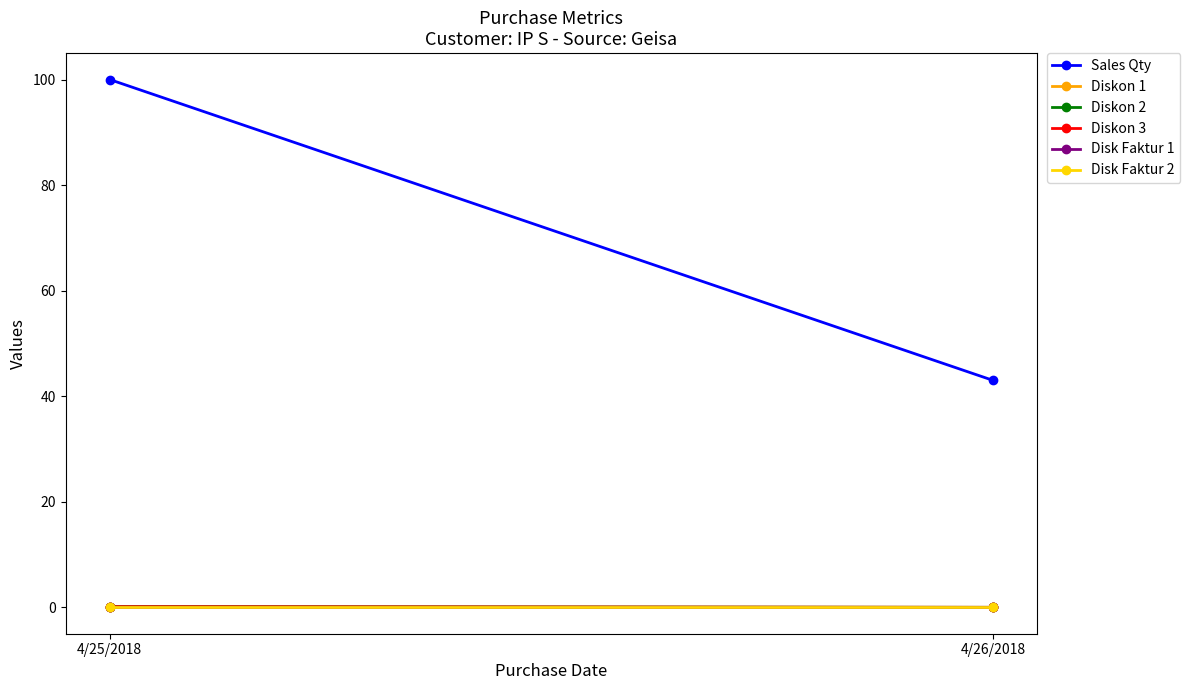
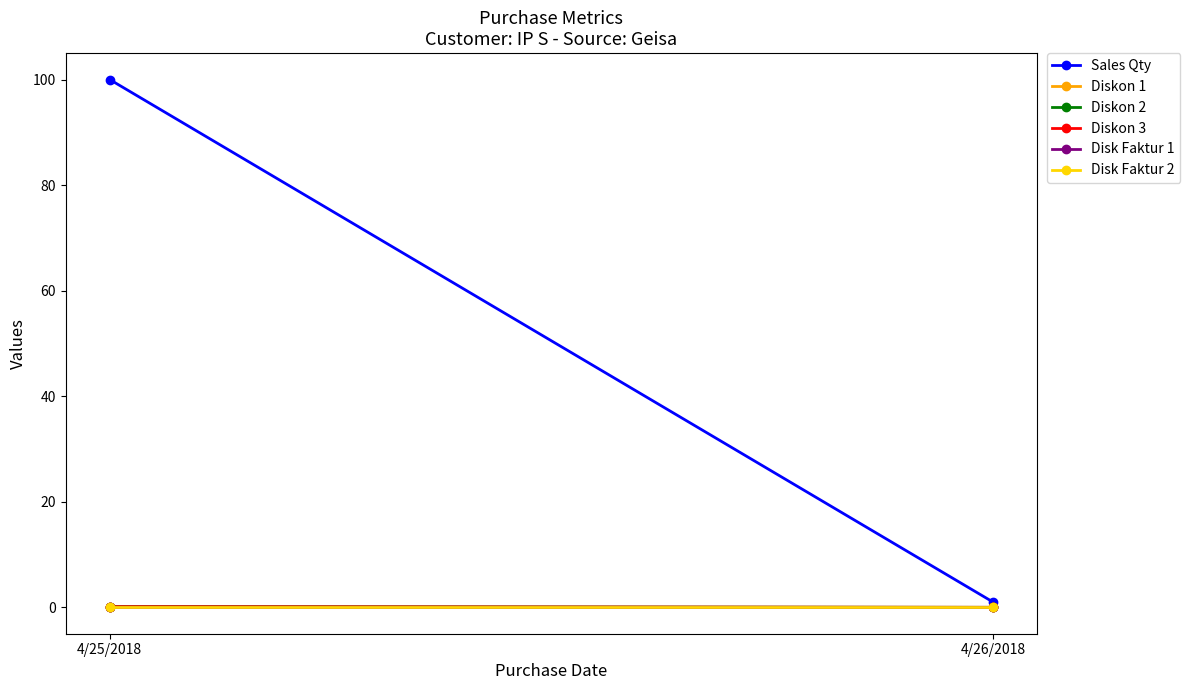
  {
    "Sales Qty": {
      "4/25/2018": 100,
-     "4/26/2018": 43
+     "4/26/2018": 1
    },
    "Disk Faktur 2": {
      "4/25/2018": 0,
      "4/26/2018": 0
    }
  }
